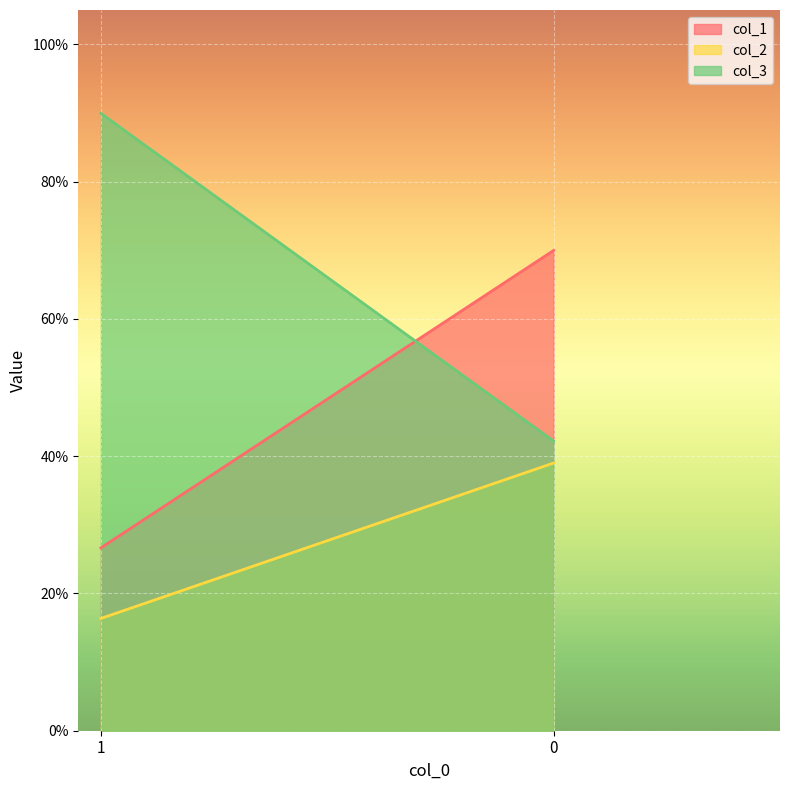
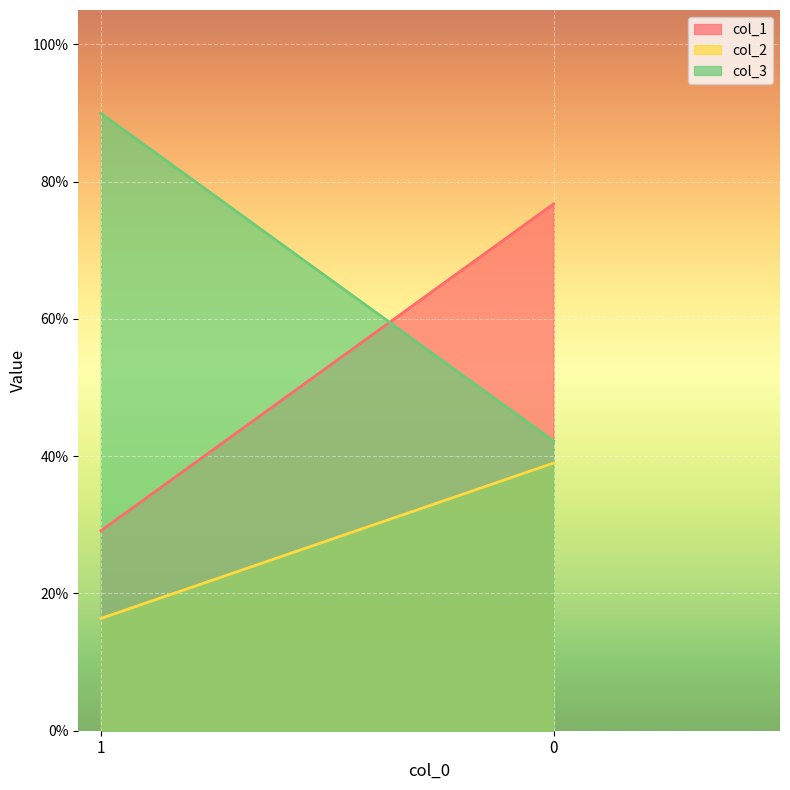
  {
    "col_1": {
-     "1": "27%",
-     "0": "70%"
+     "1": "29%",
+     "0": "77%"
    },
    "col_2": {
      "1": "16%",
      "0": "39%"
    },
    "col_3": {
      "1": "90%",
      "0": "42%"
    }
  }
